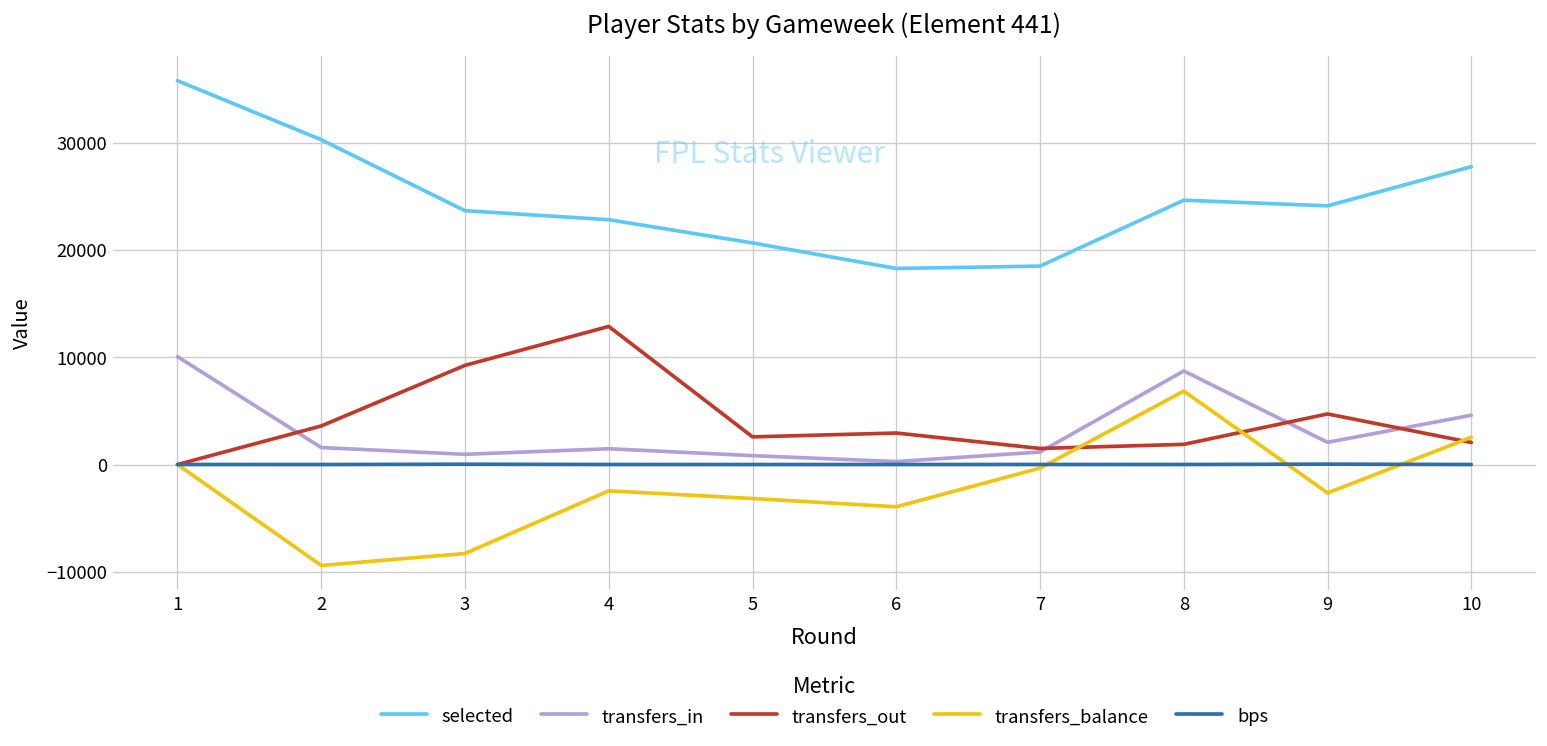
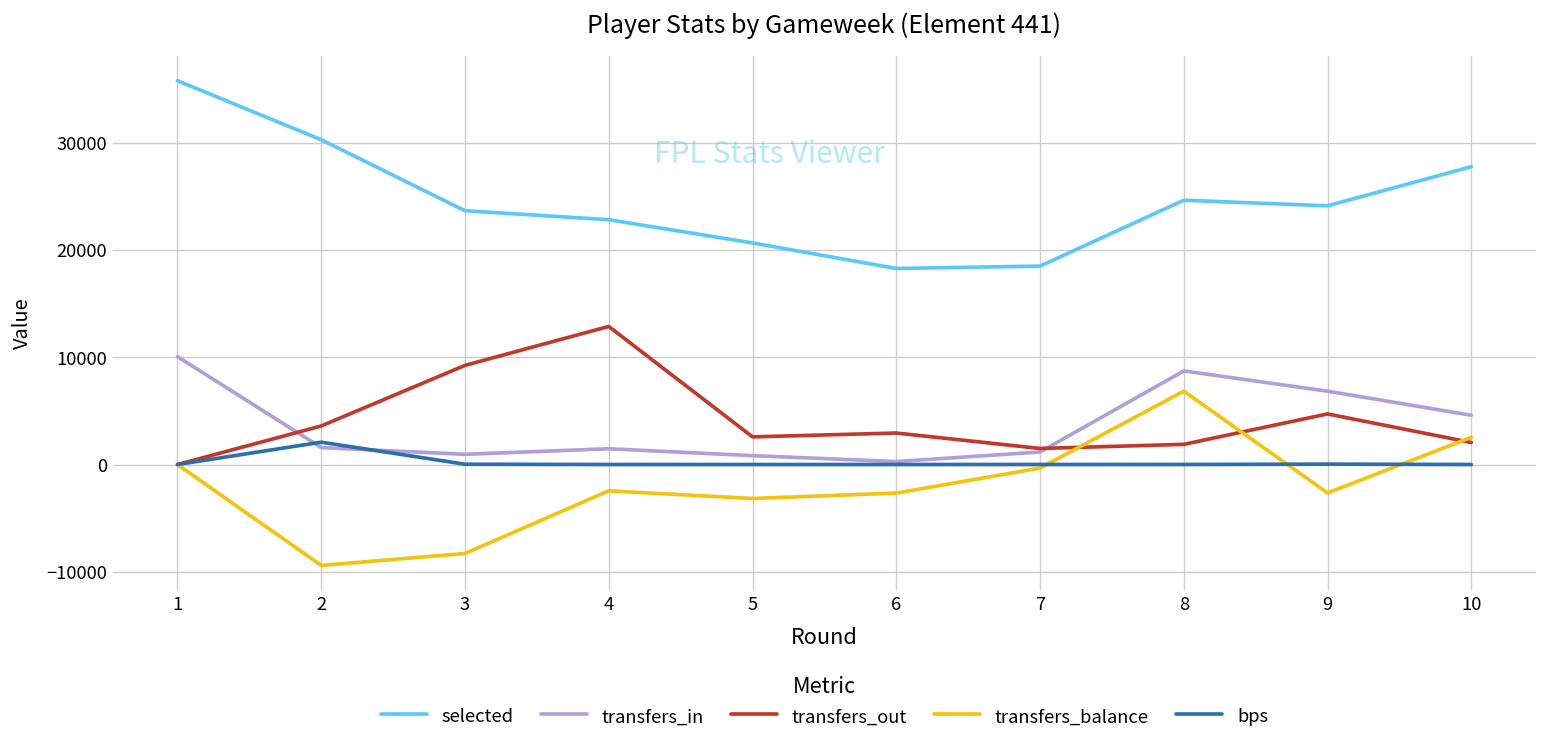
  {
    "selected": {
      "1": 36000,
      "2": 30000,
      "3": 24000,
      "4": 23000,
      "5": 21000,
      "6": 18000,
      "7": 19000,
      "8": 25000,
      "9": 24000,
      "10": 28000
    },
    "transfers_in": {
      "1": 10000,
      "2": 2000,
      "3": 1000,
      "4": 1000,
      "5": 1000,
      "7": 1000,
      "8": 9000,
-     "9": 2000,
+     "9": 7000,
      "10": 5000
    },
    "transfers_out": {
      "2": 4000,
      "3": 9000,
      "4": 13000,
      "5": 3000,
      "6": 3000,
      "7": 2000,
      "8": 2000,
      "9": 5000,
      "10": 2000
    },
    "transfers_balance": {
      "2": -9000,
      "3": -8000,
      "4": -2000,
      "5": -3000,
-     "6": -4000,
+     "6": -3000,
      "7": 0,
      "8": 7000,
      "9": -3000,
      "10": 3000
    },
    "bps": {
-     "2": 0,
+     "2": 2000,
      "3": 0,
      "4": 0,
      "5": 0,
      "7": 0,
      "8": 0,
      "9": 0,
      "10": 0
    }
  }
